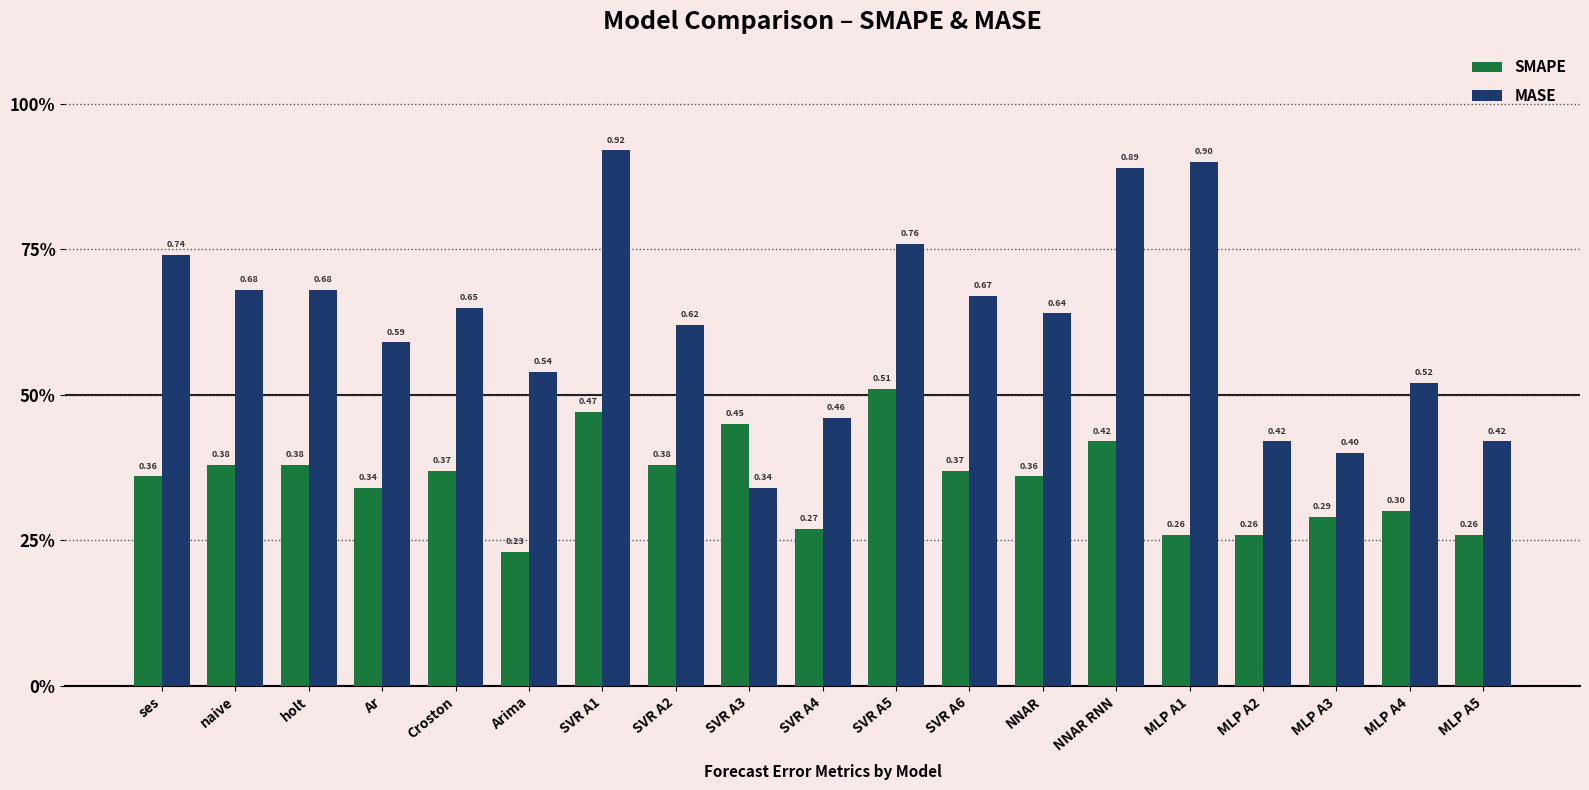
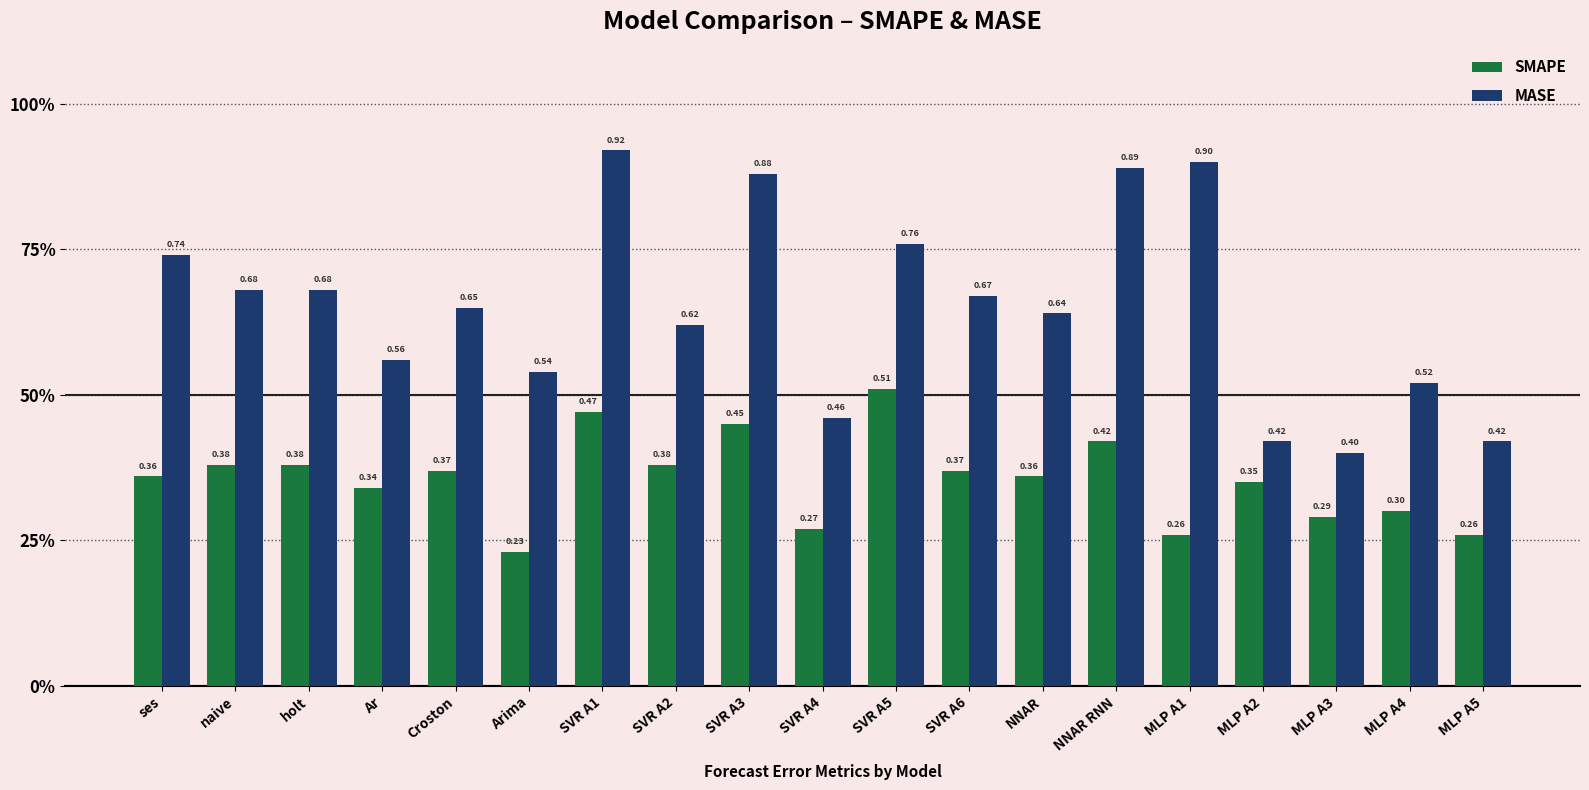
  {
    "SMAPE": {
      "ses": 0.36,
      "naive": 0.38,
      "holt": 0.38,
      "Ar": 0.34,
      "Croston": 0.37,
      "Arima": 0.23,
      "SVR A1": 0.47,
      "SVR A2": 0.38,
      "SVR A3": 0.45,
      "SVR A4": 0.27,
      "SVR A5": 0.51,
      "SVR A6": 0.37,
      "NNAR": 0.36,
      "NNAR RNN": 0.42,
      "MLP A1": 0.26,
-     "MLP A2": 0.26,
+     "MLP A2": 0.35,
      "MLP A3": 0.29,
      "MLP A4": 0.30,
      "MLP A5": 0.26
    },
    "MASE": {
      "ses": 0.74,
      "naive": 0.68,
      "holt": 0.68,
-     "Ar": 0.59,
+     "Ar": 0.56,
      "Croston": 0.65,
      "Arima": 0.54,
      "SVR A1": 0.92,
      "SVR A2": 0.62,
-     "SVR A3": 0.34,
+     "SVR A3": 0.88,
      "SVR A4": 0.46,
      "SVR A5": 0.76,
      "SVR A6": 0.67,
      "NNAR": 0.64,
      "NNAR RNN": 0.89,
      "MLP A1": 0.90,
      "MLP A2": 0.42,
      "MLP A3": 0.40,
      "MLP A4": 0.52,
      "MLP A5": 0.42
    }
  }
